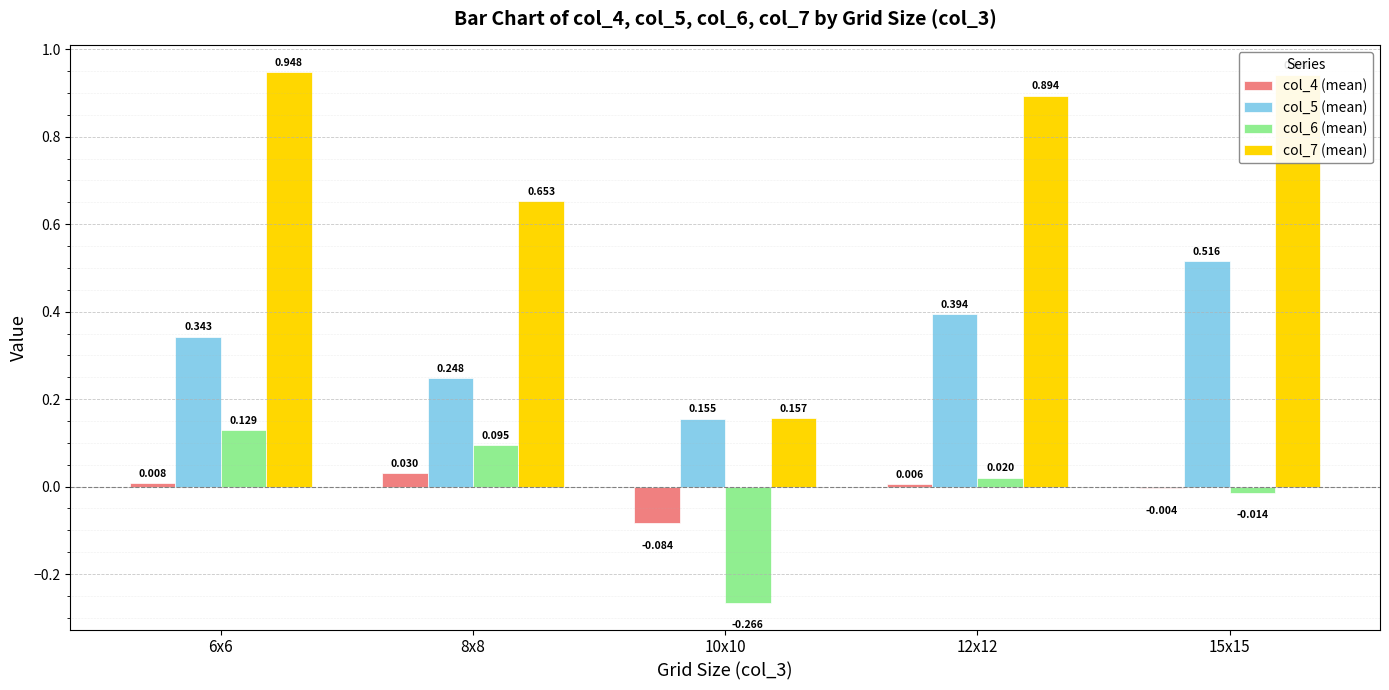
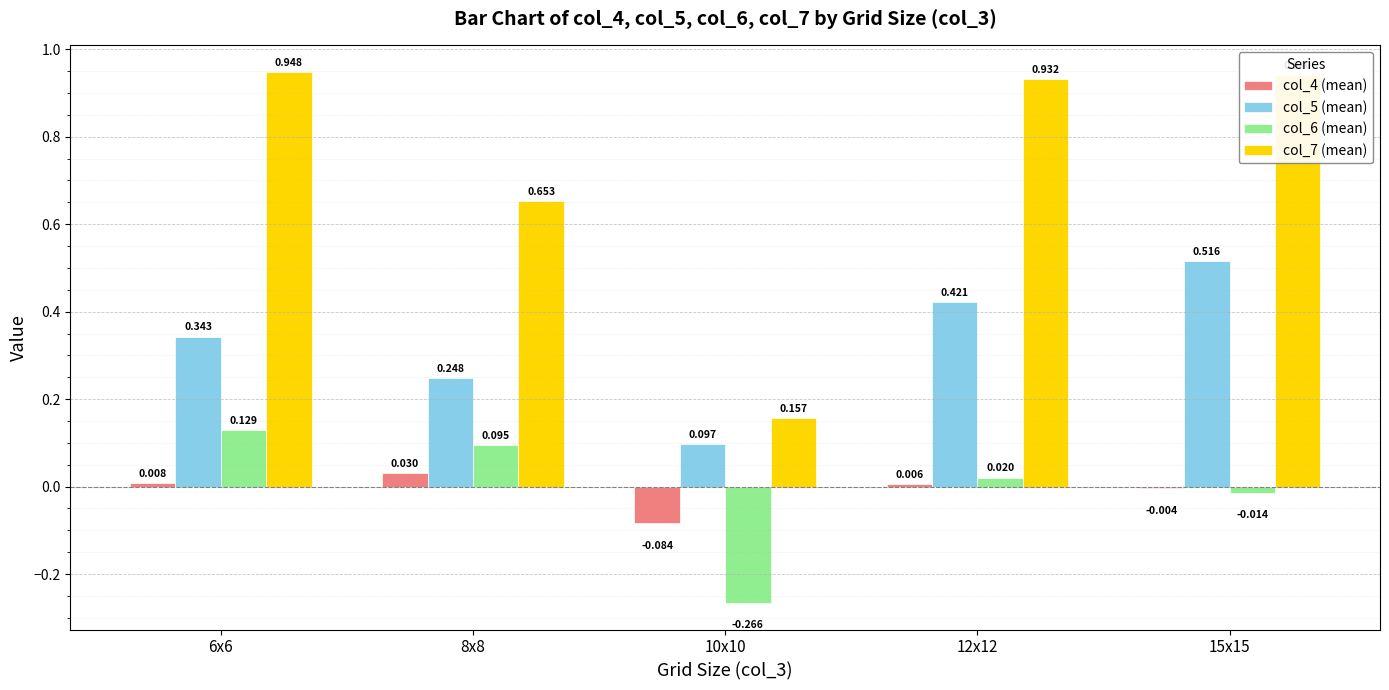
  {
    "col_4 (mean)": {
      "6x6": 0.008,
      "8x8": 0.030,
      "10x10": -0.084,
      "12x12": 0.006,
      "15x15": -0.004
    },
    "col_5 (mean)": {
      "6x6": 0.343,
      "8x8": 0.248,
-     "10x10": 0.155,
-     "12x12": 0.394,
+     "10x10": 0.097,
+     "12x12": 0.421,
      "15x15": 0.516
    },
    "col_6 (mean)": {
      "6x6": 0.129,
      "8x8": 0.095,
      "10x10": -0.266,
      "12x12": 0.020,
      "15x15": -0.014
    },
    "col_7 (mean)": {
      "6x6": 0.948,
      "8x8": 0.653,
      "10x10": 0.157,
-     "12x12": 0.894
+     "12x12": 0.932
    }
  }
